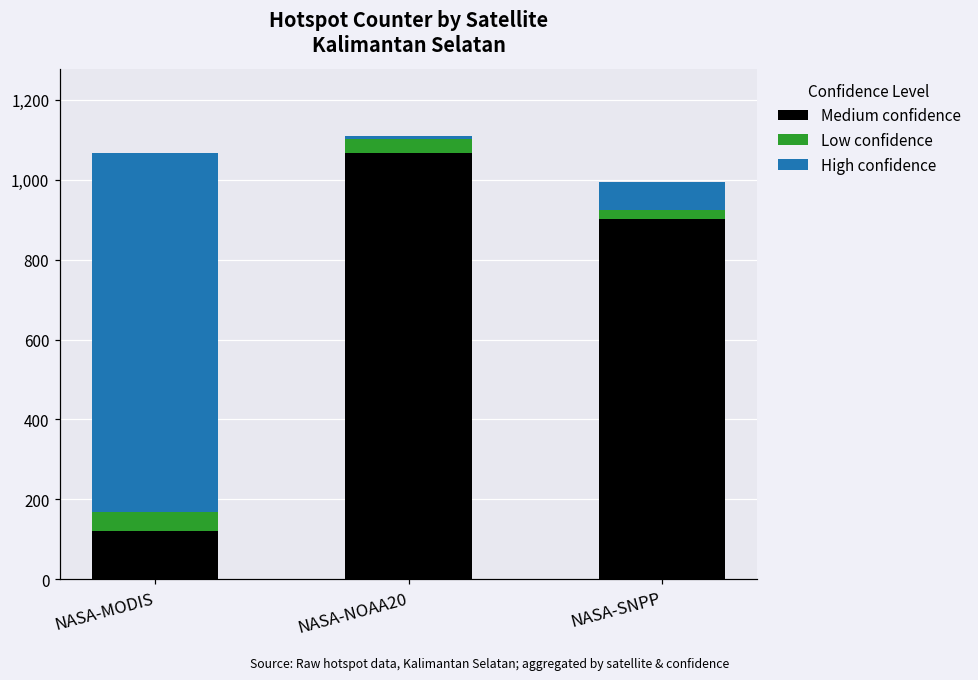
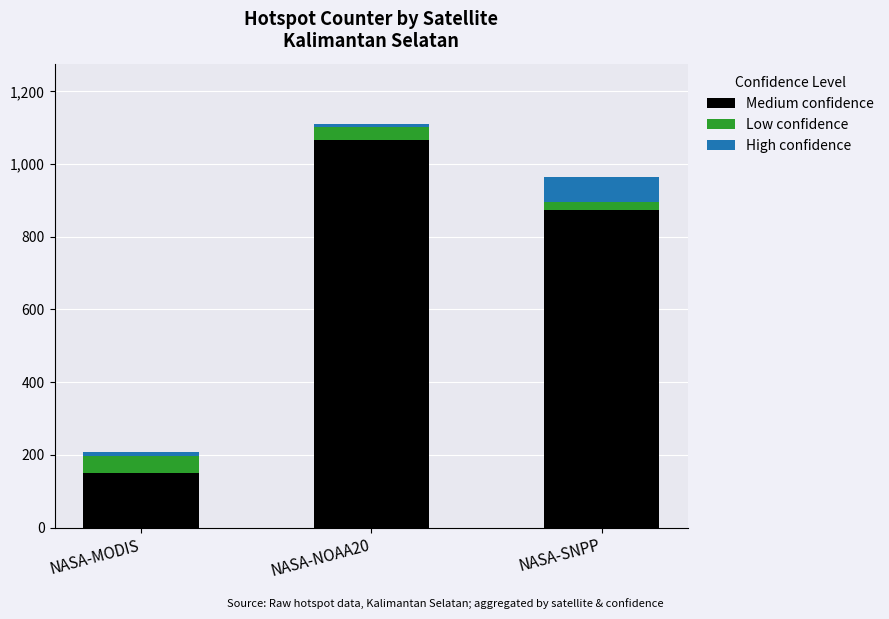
  {
    "Medium confidence": {
-     "NASA-MODIS": "120",
+     "NASA-MODIS": "150",
      "NASA-NOAA20": "1,070",
-     "NASA-SNPP": "900"
+     "NASA-SNPP": "870"
    },
    "Low confidence": {
      "NASA-MODIS": "50",
      "NASA-NOAA20": "30",
      "NASA-SNPP": "20"
    },
    "High confidence": {
-     "NASA-MODIS": "900",
+     "NASA-MODIS": "10",
      "NASA-NOAA20": "10",
      "NASA-SNPP": "70"
    }
  }
